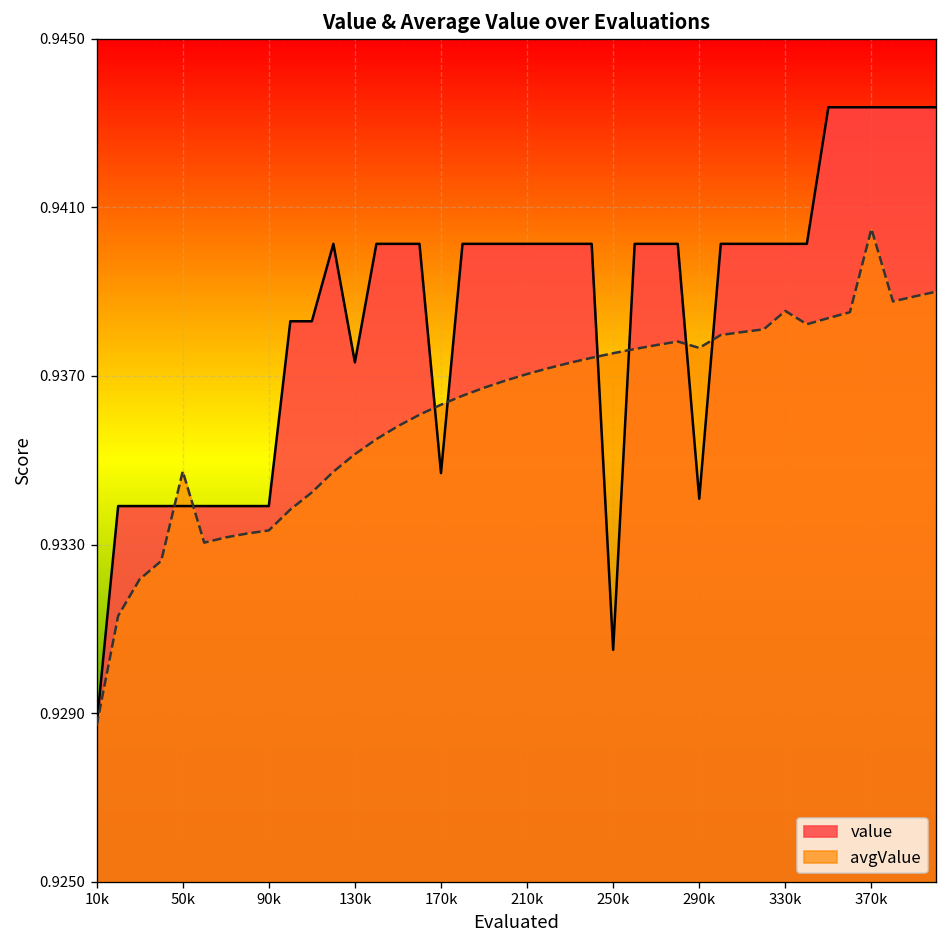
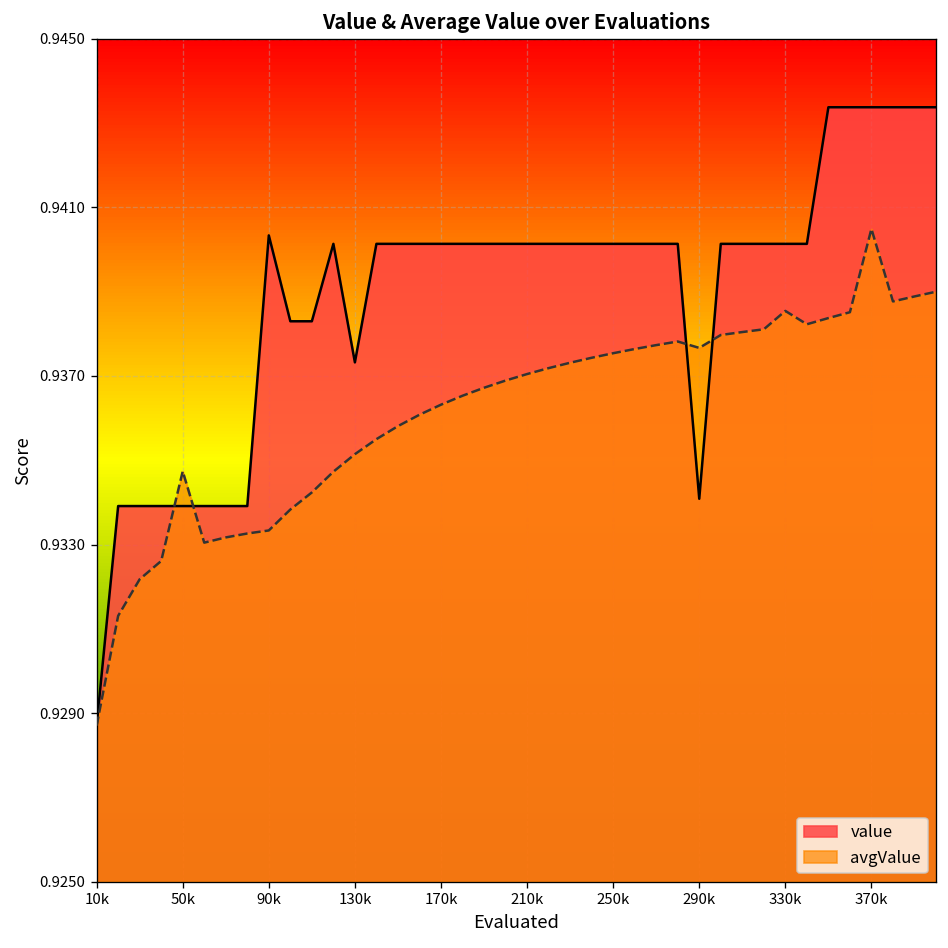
  {
    "value": {
      "50k": 0.9339,
-     "90k": 0.9339,
+     "90k": 0.9403,
      "130k": 0.9373,
-     "170k": 0.9347,
+     "170k": 0.9401,
      "210k": 0.9401,
-     "250k": 0.9305,
+     "250k": 0.9401,
      "290k": 0.9341,
      "330k": 0.9401,
      "370k": 0.9434
    },
    "avgValue": {
      "50k": 0.9347,
      "90k": 0.9333,
      "130k": 0.9351,
      "170k": 0.9363,
      "210k": 0.9370,
      "250k": 0.9375,
      "290k": 0.9377,
      "330k": 0.9385,
      "370k": 0.9405
    }
  }
